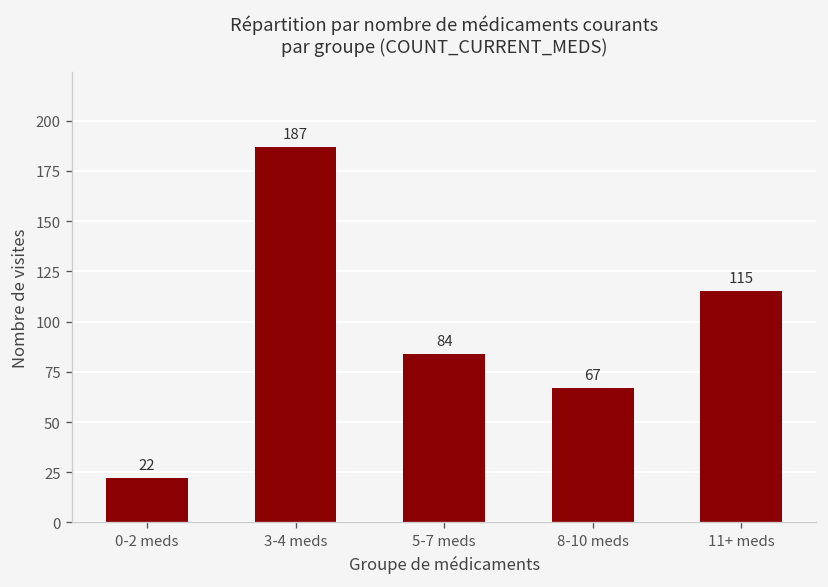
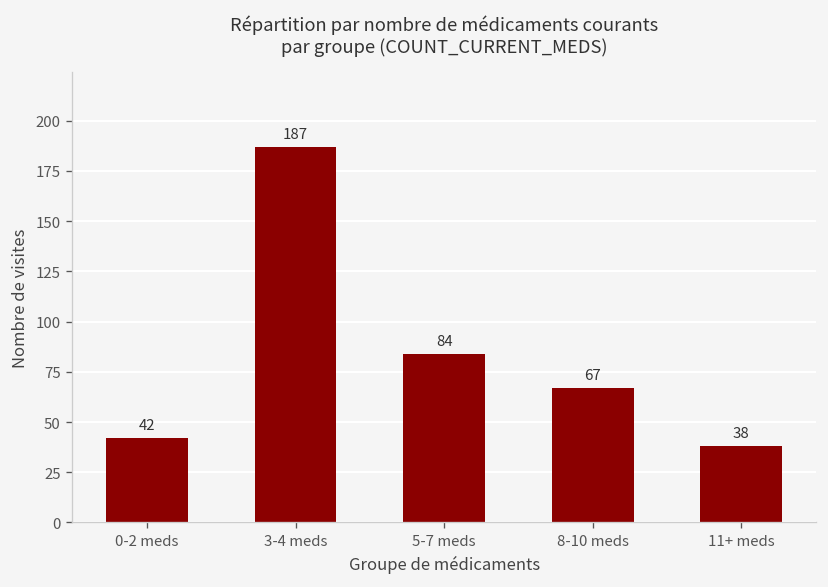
  {
-   "0-2 meds": 22,
+   "0-2 meds": 42,
    "3-4 meds": 187,
    "5-7 meds": 84,
    "8-10 meds": 67,
-   "11+ meds": 115
+   "11+ meds": 38
  }
